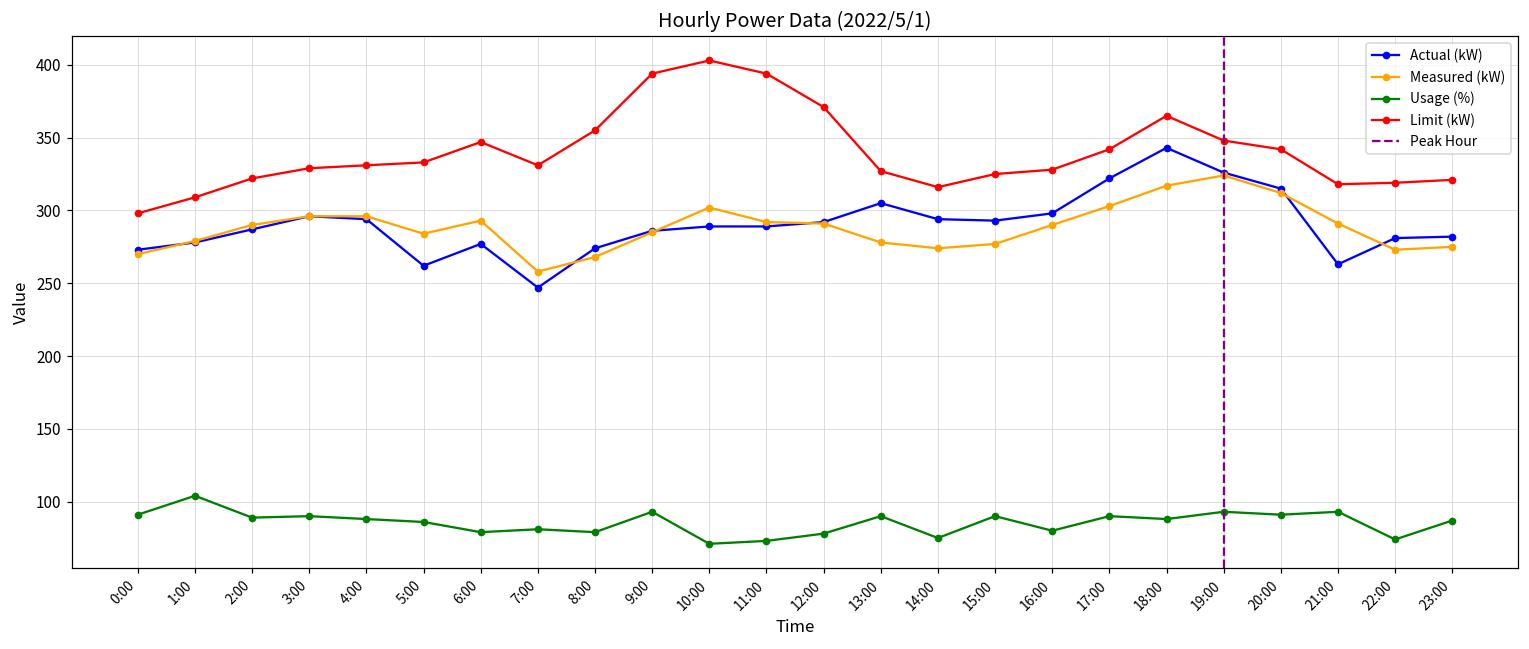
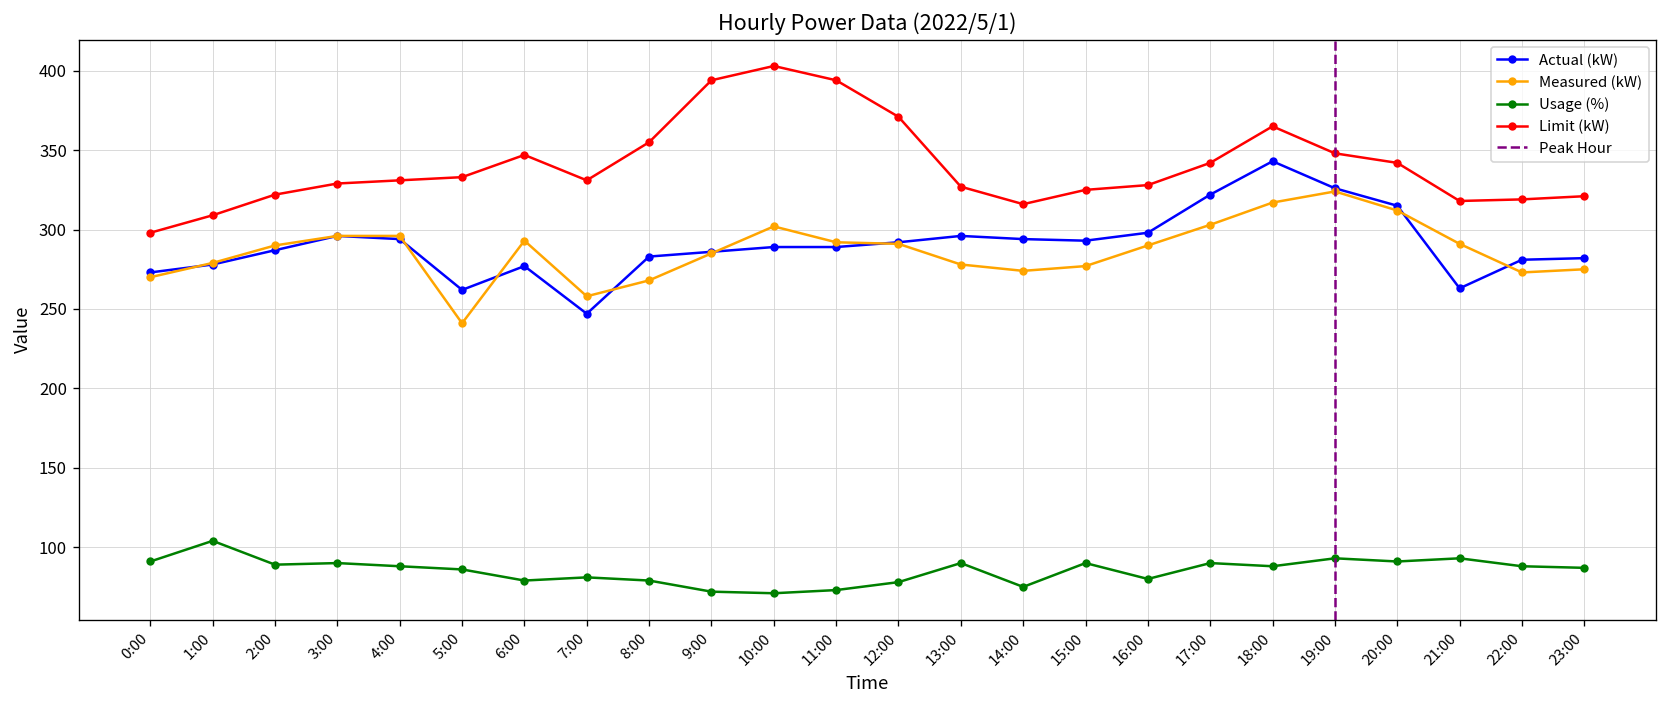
  {
    "Actual (kW)": {
      "0:00": 273,
      "2:00": 287,
      "4:00": 294,
      "5:00": 262,
      "6:00": 277,
      "7:00": 247,
-     "8:00": 274,
+     "8:00": 283,
      "10:00": 289,
      "11:00": 289,
-     "13:00": 305,
+     "13:00": 296,
      "14:00": 294,
      "15:00": 293,
      "16:00": 298,
      "17:00": 322,
      "18:00": 343,
      "19:00": 326,
      "20:00": 315,
      "21:00": 263,
      "22:00": 281,
      "23:00": 282
    },
    "Measured (kW)": {
      "0:00": 270,
      "2:00": 290,
      "4:00": 296,
-     "5:00": 284,
+     "5:00": 241,
      "6:00": 293,
      "7:00": 258,
      "8:00": 268,
      "10:00": 302,
      "11:00": 292,
      "13:00": 278,
      "14:00": 274,
      "15:00": 277,
      "16:00": 290,
      "17:00": 303,
      "18:00": 317,
      "19:00": 324,
      "20:00": 312,
      "21:00": 291,
      "22:00": 273,
      "23:00": 275
    },
    "Usage (%)": {
      "0:00": 91,
      "1:00": 104,
      "2:00": 89,
      "3:00": 90,
      "4:00": 88,
      "5:00": 86,
      "6:00": 79,
      "7:00": 81,
      "8:00": 79,
-     "9:00": 93,
+     "9:00": 72,
      "10:00": 71,
      "11:00": 73,
      "12:00": 78,
      "13:00": 90,
      "14:00": 75,
      "15:00": 90,
      "16:00": 80,
      "17:00": 90,
      "18:00": 88,
      "19:00": 93,
      "20:00": 91,
      "21:00": 93,
-     "22:00": 74,
+     "22:00": 88,
      "23:00": 87
    },
    "Limit (kW)": {
      "0:00": 298,
      "1:00": 309,
      "2:00": 322,
      "3:00": 329,
      "4:00": 331,
      "5:00": 333,
      "6:00": 347,
      "7:00": 331,
      "8:00": 355,
      "9:00": 394,
      "10:00": 403,
      "11:00": 394,
      "12:00": 371,
      "13:00": 327,
      "14:00": 316,
      "15:00": 325,
      "16:00": 328,
      "17:00": 342,
      "18:00": 365,
      "19:00": 348,
      "20:00": 342,
      "21:00": 318,
      "22:00": 319,
      "23:00": 321
    }
  }
